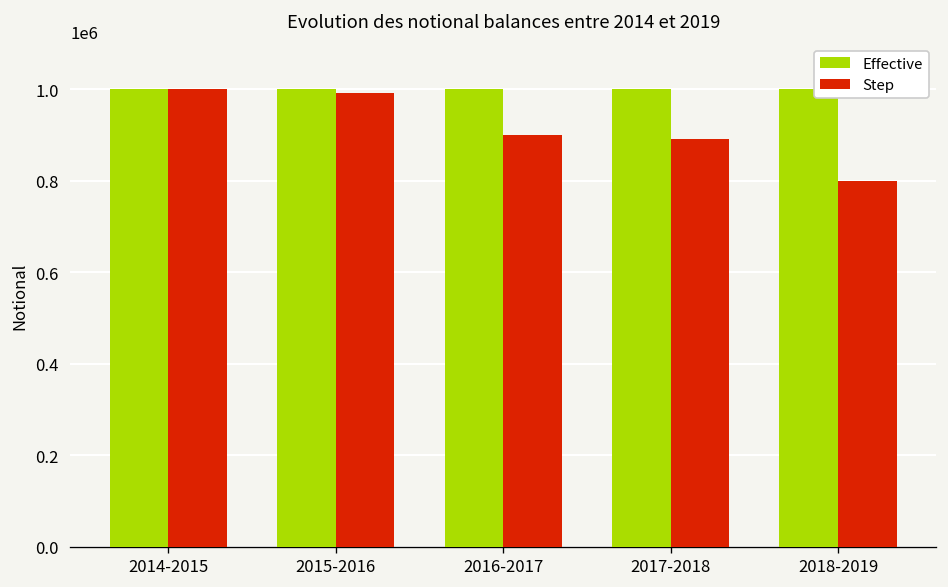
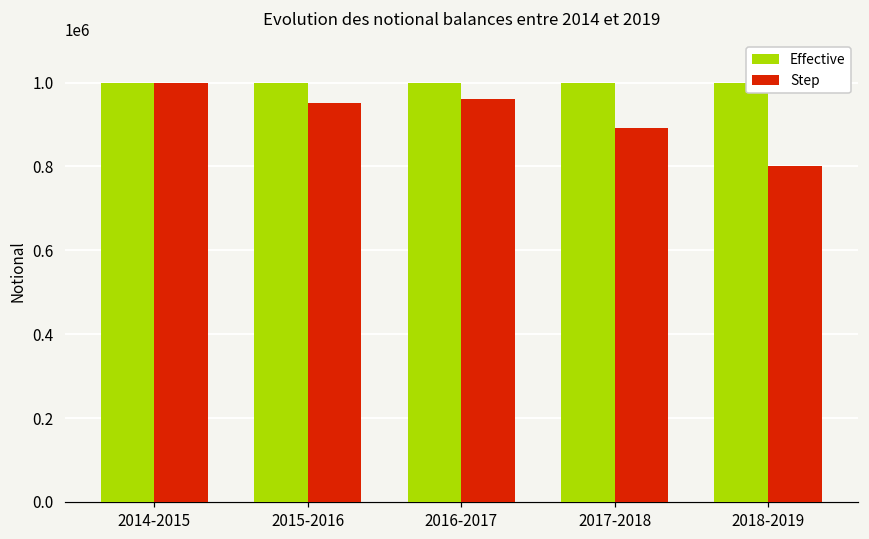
  {
    "Effective": {
      "2014-2015": 1000000,
      "2015-2016": 1000000,
      "2016-2017": 1000000,
      "2017-2018": 1000000,
      "2018-2019": 1000000
    },
    "Step": {
      "2014-2015": 1000000,
-     "2015-2016": 990000,
-     "2016-2017": 900000,
+     "2015-2016": 950000,
+     "2016-2017": 960000,
      "2017-2018": 890000,
      "2018-2019": 800000
    }
  }
